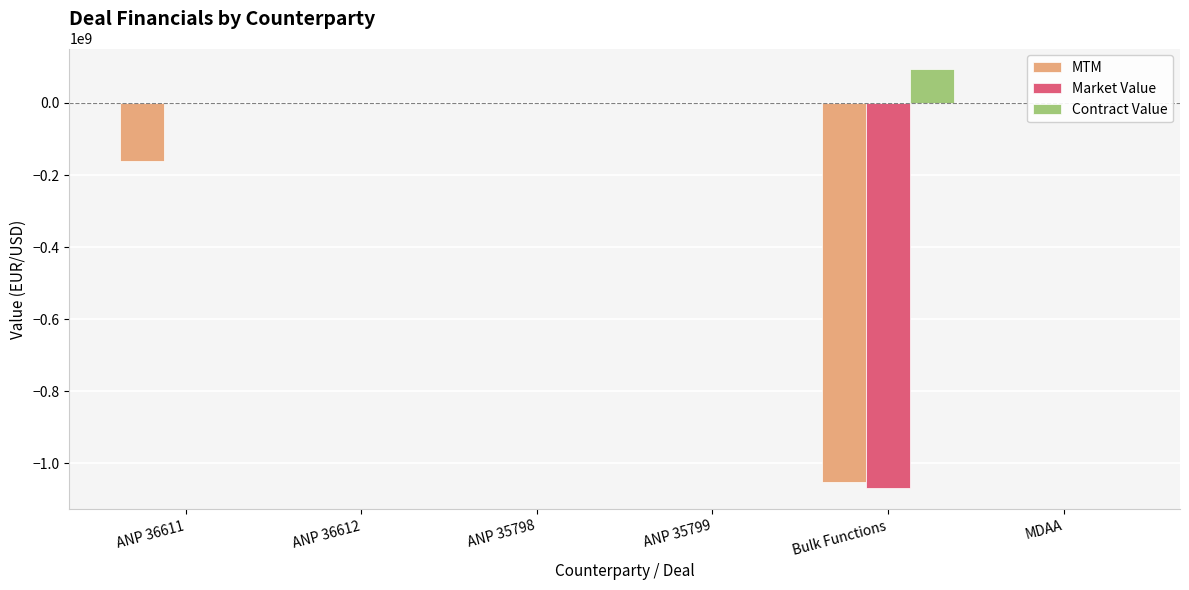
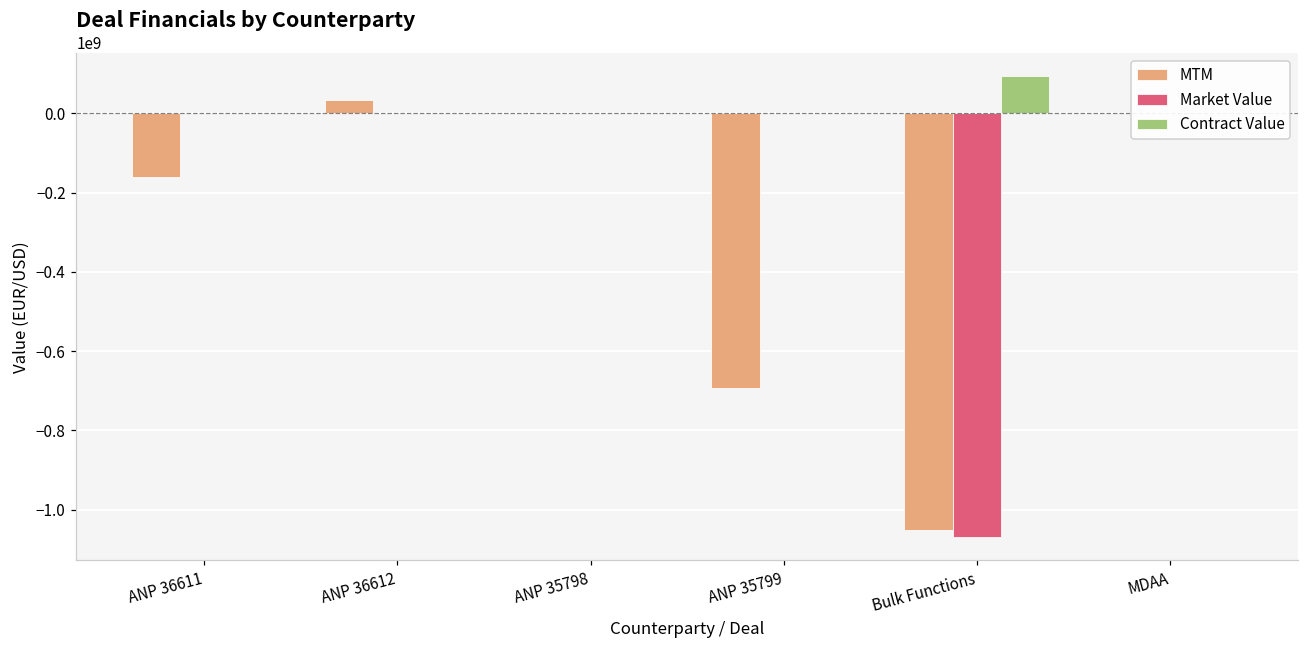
  {
    "MTM": {
      "ANP 36611": -160000000,
-     "ANP 36612": 0,
-     "ANP 35799": 0,
+     "ANP 36612": 30000000,
+     "ANP 35799": -690000000,
      "Bulk Functions": -1050000000,
      "MDAA": 0
    },
    "Market Value": {
      "ANP 36611": 0,
      "ANP 36612": 0,
      "ANP 35798": 0,
      "ANP 35799": 0,
      "Bulk Functions": -1070000000
    },
    "Contract Value": {
      "ANP 36611": 0,
      "ANP 36612": 0,
      "ANP 35798": 0,
      "ANP 35799": 0,
      "Bulk Functions": 90000000
    }
  }
